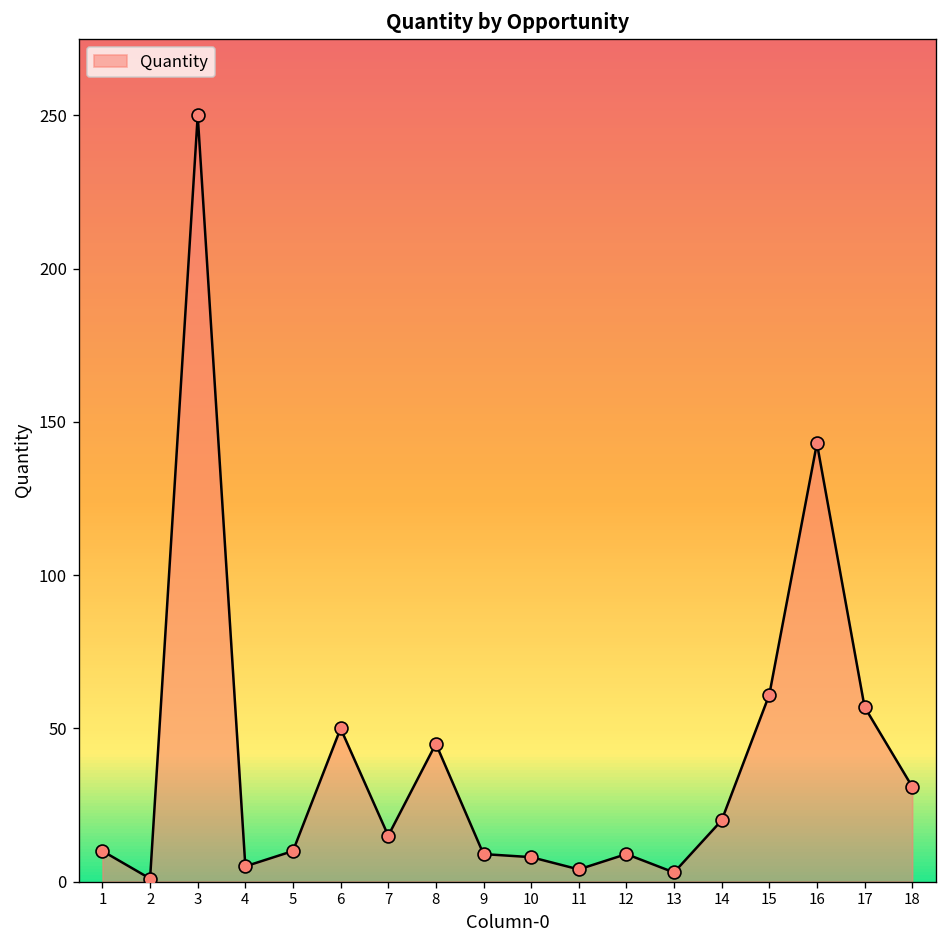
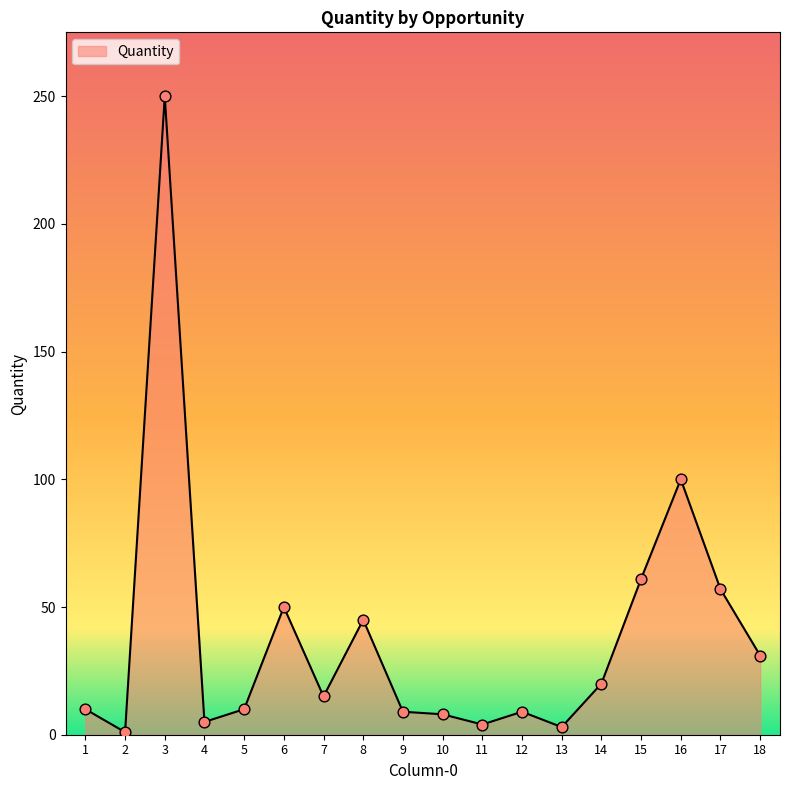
  {
    "1": 10,
    "2": 1,
    "3": 250,
    "4": 5,
    "5": 10,
    "6": 50,
    "7": 15,
    "8": 45,
    "9": 9,
    "10": 8,
    "11": 4,
    "12": 9,
    "13": 3,
    "14": 20,
    "15": 61,
-   "16": 143,
+   "16": 100,
    "17": 57,
    "18": 31
  }
